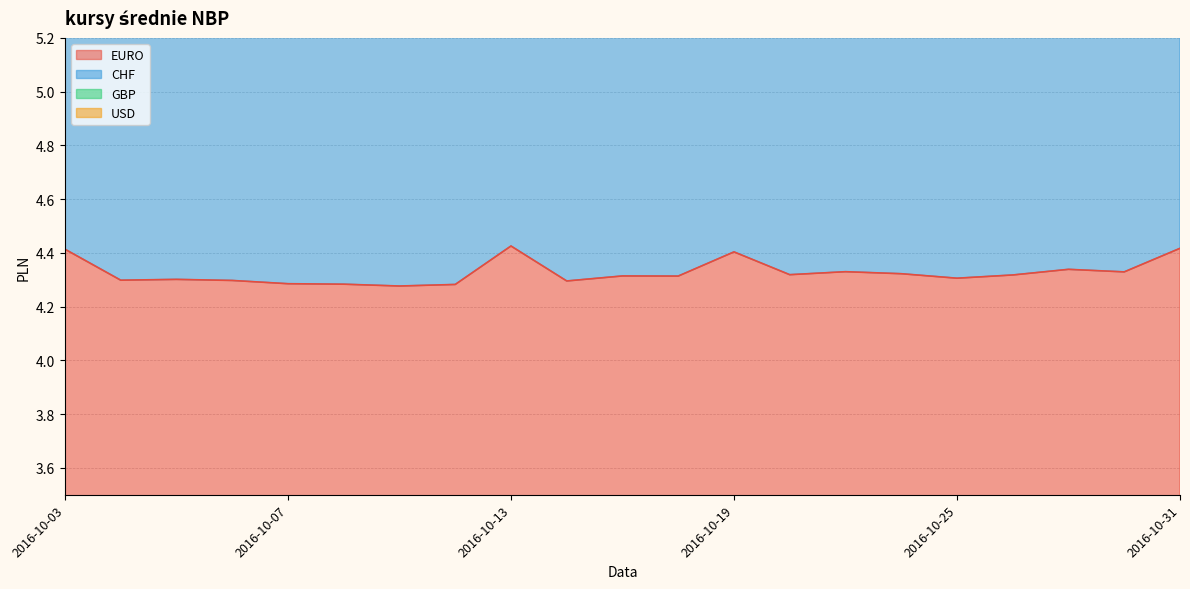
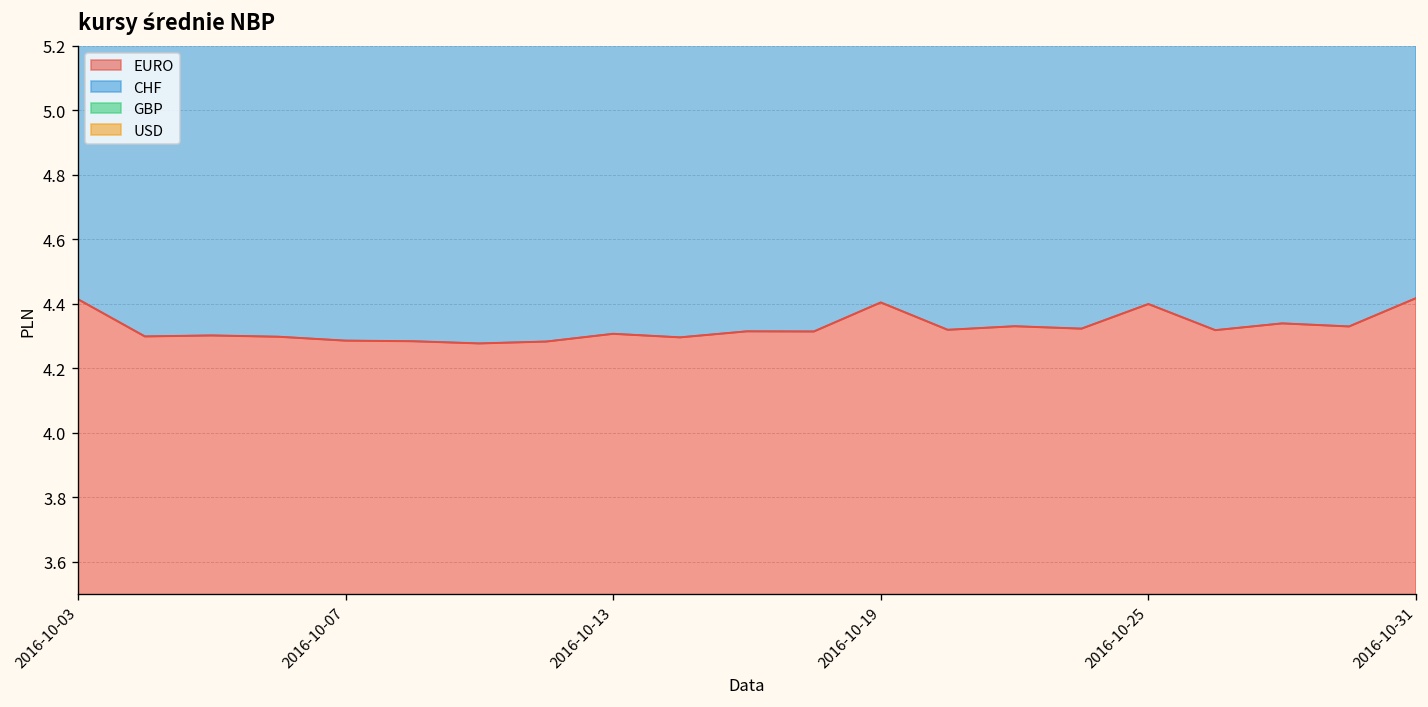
  {
    "EURO": {
      "2016-10-03": 4.41,
      "2016-10-07": 4.29,
-     "2016-10-13": 4.43,
+     "2016-10-13": 4.31,
      "2016-10-19": 4.40,
-     "2016-10-25": 4.31,
+     "2016-10-25": 4.40,
      "2016-10-31": 4.42
    }
  }
